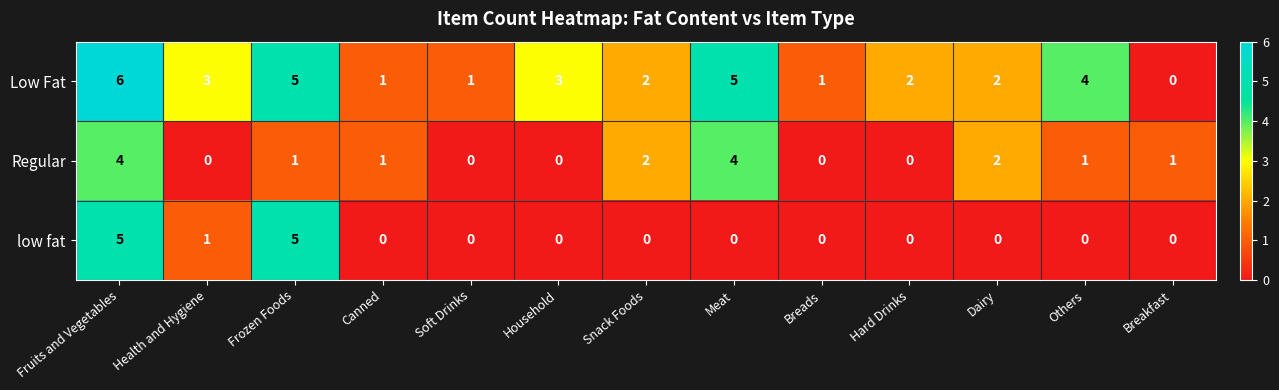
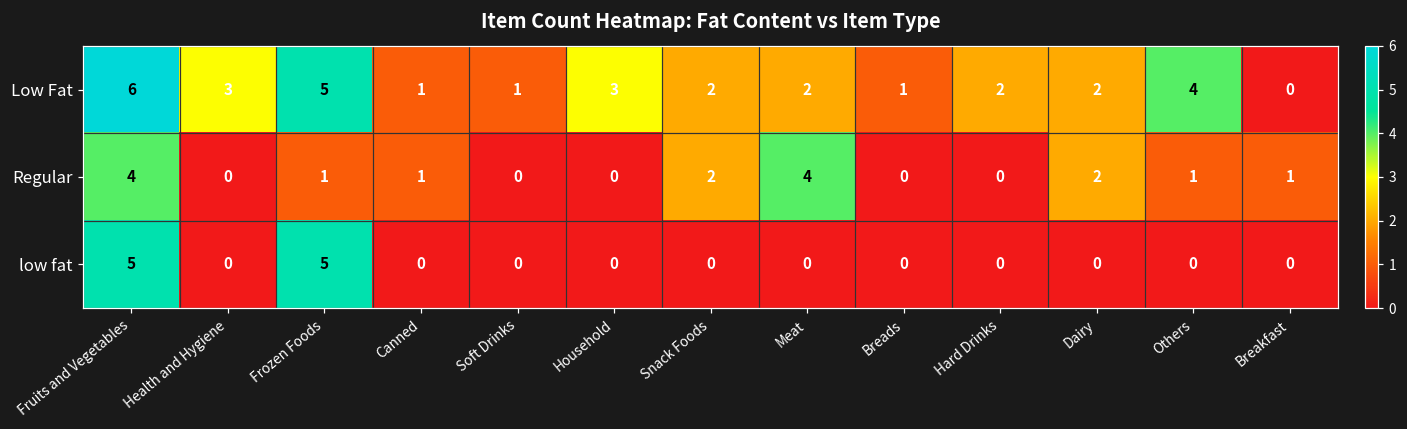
  {
    "Low Fat": {
      "Fruits and Vegetables": 6,
      "Health and Hygiene": 3,
      "Frozen Foods": 5,
      "Canned": 1,
      "Soft Drinks": 1,
      "Household": 3,
      "Snack Foods": 2,
-     "Meat": 5,
+     "Meat": 2,
      "Breads": 1,
      "Hard Drinks": 2,
      "Dairy": 2,
      "Others": 4,
      "Breakfast": 0
    },
    "Regular": {
      "Fruits and Vegetables": 4,
      "Health and Hygiene": 0,
      "Frozen Foods": 1,
      "Canned": 1,
      "Soft Drinks": 0,
      "Household": 0,
      "Snack Foods": 2,
      "Meat": 4,
      "Breads": 0,
      "Hard Drinks": 0,
      "Dairy": 2,
      "Others": 1,
      "Breakfast": 1
    },
    "low fat": {
      "Fruits and Vegetables": 5,
-     "Health and Hygiene": 1,
+     "Health and Hygiene": 0,
      "Frozen Foods": 5,
      "Canned": 0,
      "Soft Drinks": 0,
      "Household": 0,
      "Snack Foods": 0,
      "Meat": 0,
      "Breads": 0,
      "Hard Drinks": 0,
      "Dairy": 0,
      "Others": 0,
      "Breakfast": 0
    }
  }
